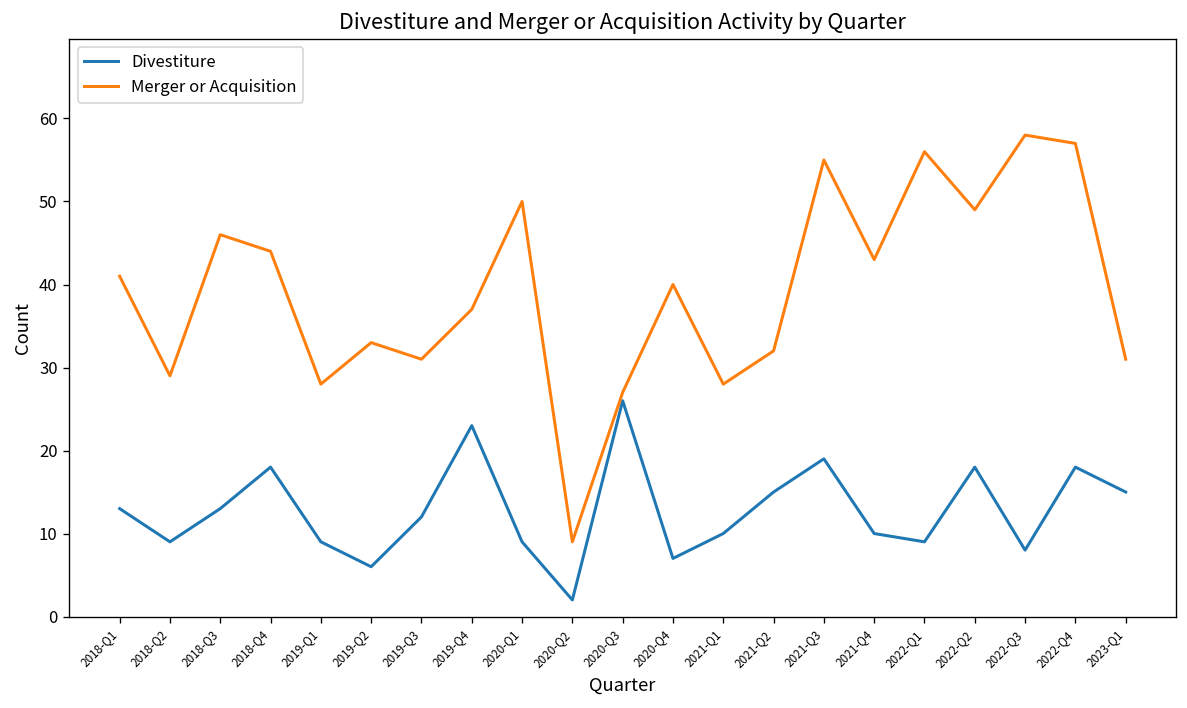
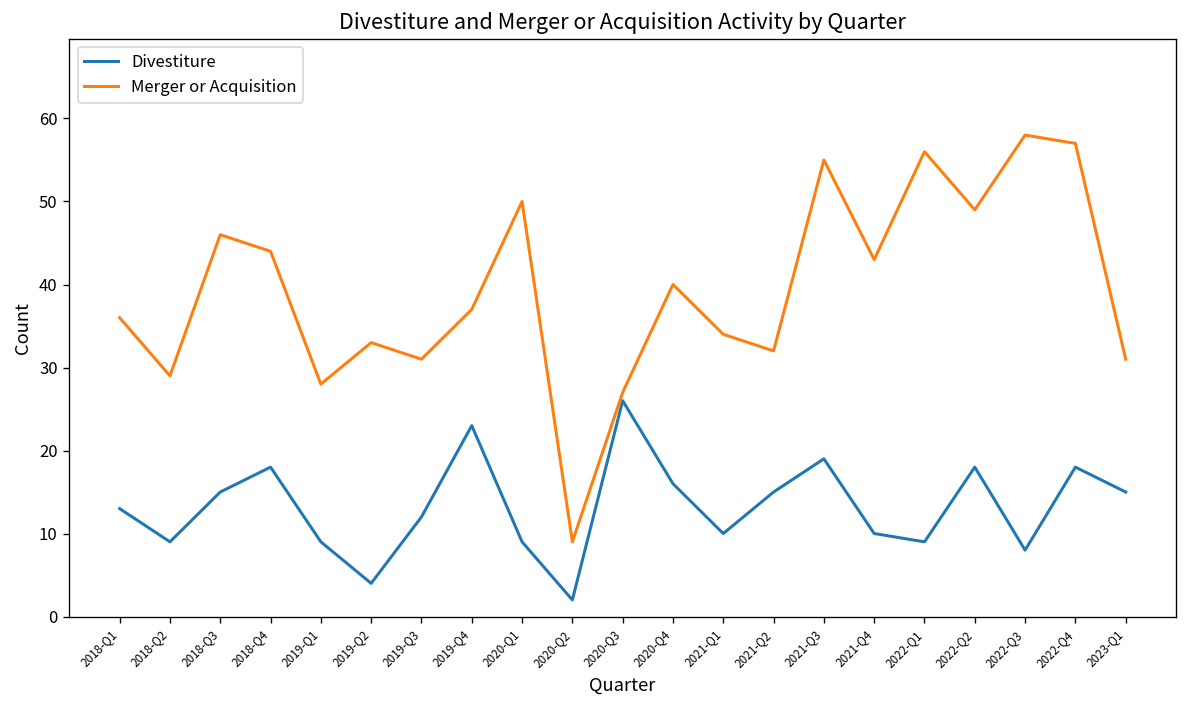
  {
    "Divestiture": {
      "2018-Q1": 13,
      "2018-Q2": 9,
-     "2018-Q3": 13,
+     "2018-Q3": 15,
      "2018-Q4": 18,
      "2019-Q1": 9,
-     "2019-Q2": 6,
+     "2019-Q2": 4,
      "2019-Q3": 12,
      "2019-Q4": 23,
      "2020-Q1": 9,
      "2020-Q2": 2,
      "2020-Q3": 26,
-     "2020-Q4": 7,
+     "2020-Q4": 16,
      "2021-Q1": 10,
      "2021-Q2": 15,
      "2021-Q3": 19,
      "2021-Q4": 10,
      "2022-Q1": 9,
      "2022-Q2": 18,
      "2022-Q3": 8,
      "2022-Q4": 18,
      "2023-Q1": 15
    },
    "Merger or Acquisition": {
-     "2018-Q1": 41,
+     "2018-Q1": 36,
      "2018-Q2": 29,
      "2018-Q3": 46,
      "2018-Q4": 44,
      "2019-Q1": 28,
      "2019-Q2": 33,
      "2019-Q3": 31,
      "2019-Q4": 37,
      "2020-Q1": 50,
      "2020-Q2": 9,
      "2020-Q3": 27,
      "2020-Q4": 40,
-     "2021-Q1": 28,
+     "2021-Q1": 34,
      "2021-Q2": 32,
      "2021-Q3": 55,
      "2021-Q4": 43,
      "2022-Q1": 56,
      "2022-Q2": 49,
      "2022-Q3": 58,
      "2022-Q4": 57,
      "2023-Q1": 31
    }
  }
